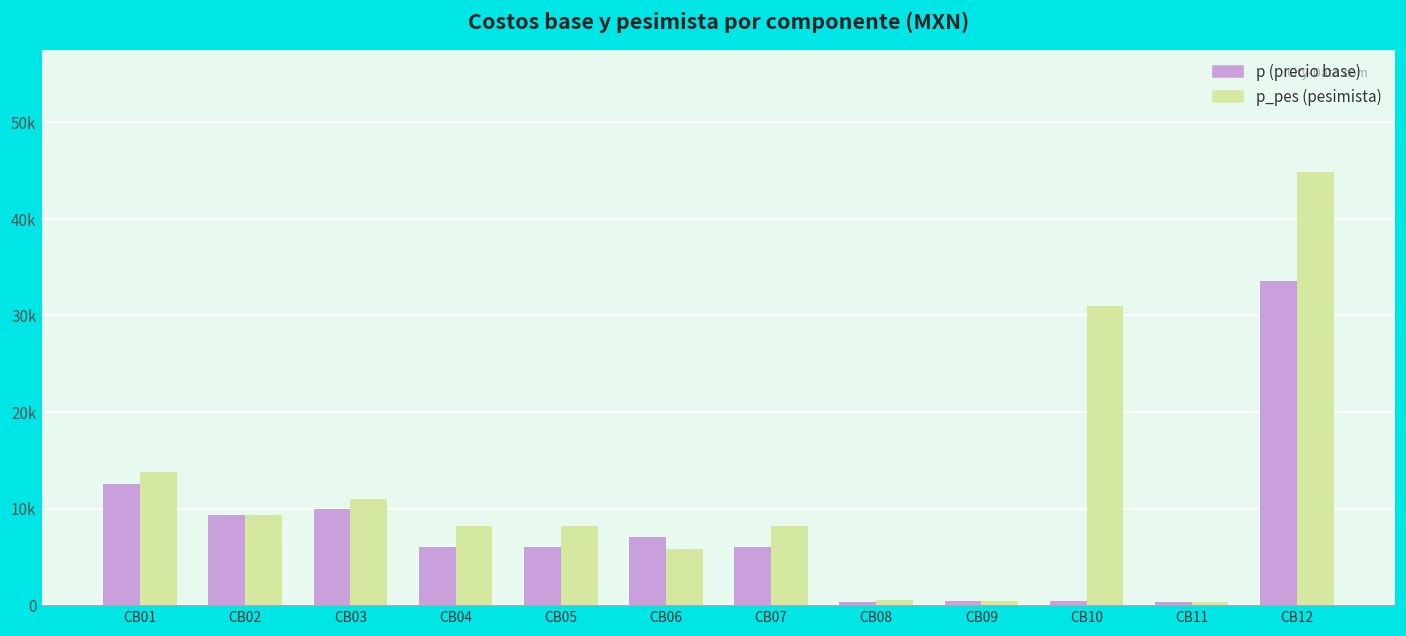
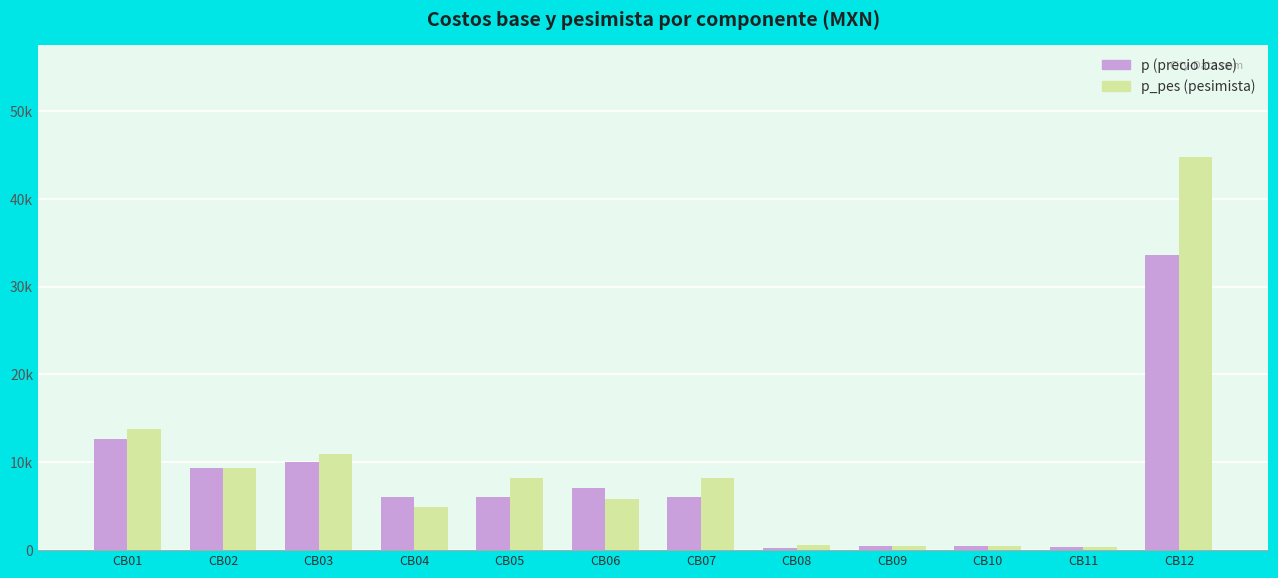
  {
    "p (precio base)": {
      "CB01": 13000,
      "CB02": 9000,
      "CB03": 10000,
      "CB04": 6000,
      "CB05": 6000,
      "CB06": 7000,
      "CB07": 6000,
      "CB08": 0,
      "CB09": 0,
      "CB10": 0,
      "CB11": 0,
      "CB12": 34000
    },
    "p_pes (pesimista)": {
      "CB01": 14000,
      "CB02": 9000,
      "CB03": 11000,
-     "CB04": 8000,
+     "CB04": 5000,
      "CB05": 8000,
      "CB06": 6000,
      "CB07": 8000,
      "CB08": 1000,
      "CB09": 1000,
-     "CB10": 31000,
+     "CB10": 1000,
      "CB11": 0,
      "CB12": 45000
    }
  }
